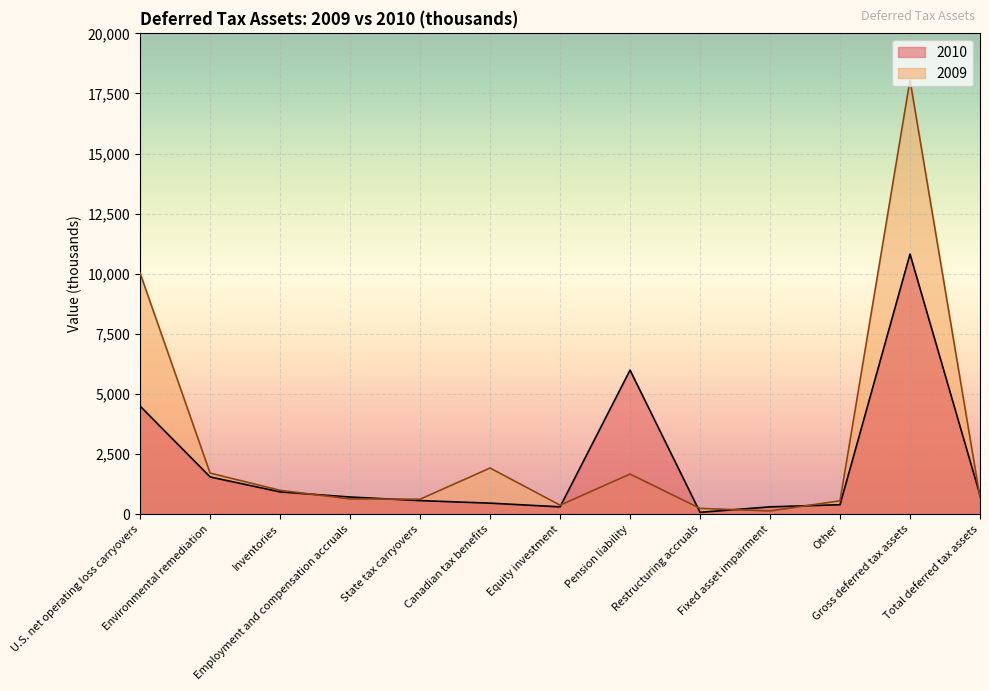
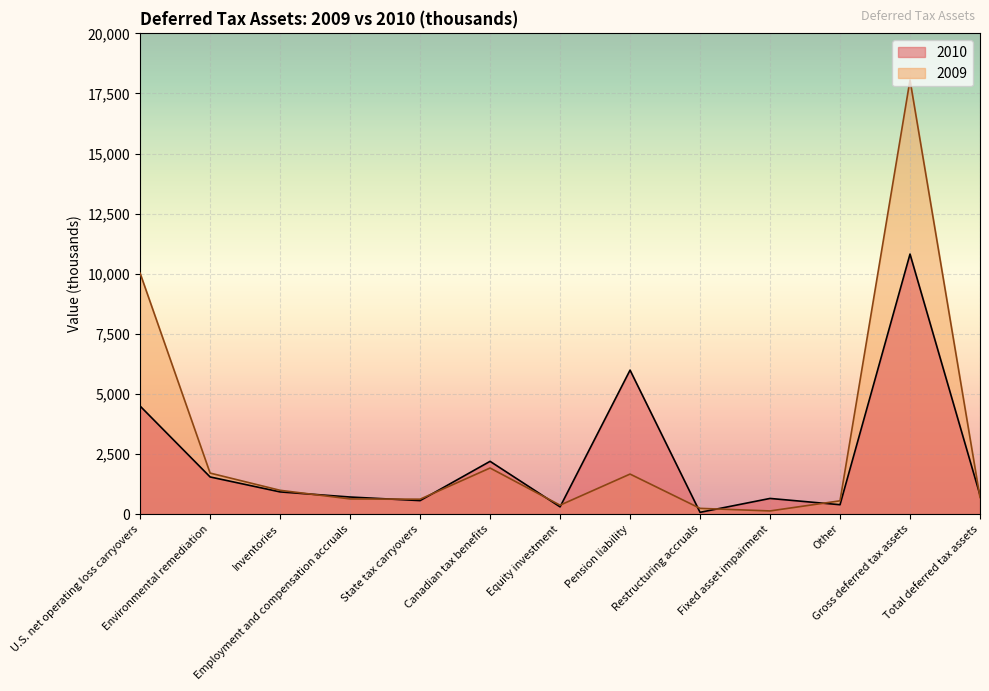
  {
    "2010": {
      "U.S. net operating loss carryovers": "4,500",
      "Environmental remediation": "1,500",
-     "Canadian tax benefits": "500",
+     "Canadian tax benefits": "2,200",
      "Pension liability": "6,000",
      "Restructuring accruals": "100",
-     "Fixed asset impairment": "300",
+     "Fixed asset impairment": "600",
      "Other": "400",
      "Gross deferred tax assets": "10,800"
    },
    "2009": {
      "U.S. net operating loss carryovers": "10,000",
      "Environmental remediation": "1,700",
      "Canadian tax benefits": "1,900",
      "Pension liability": "1,700",
      "Restructuring accruals": "200",
      "Fixed asset impairment": "100",
      "Other": "600"
    }
  }
